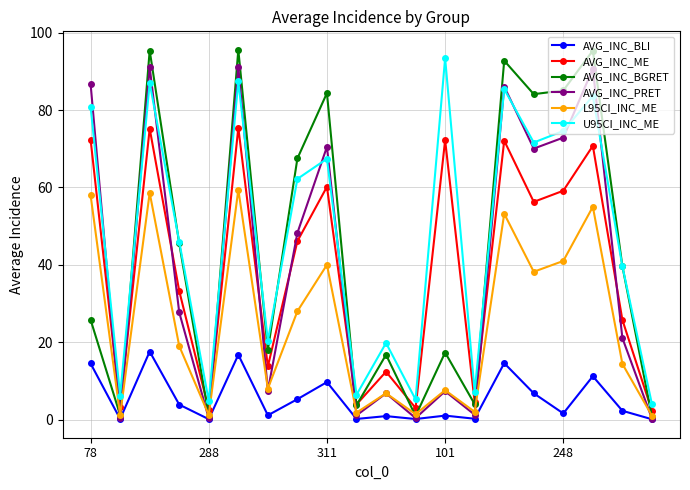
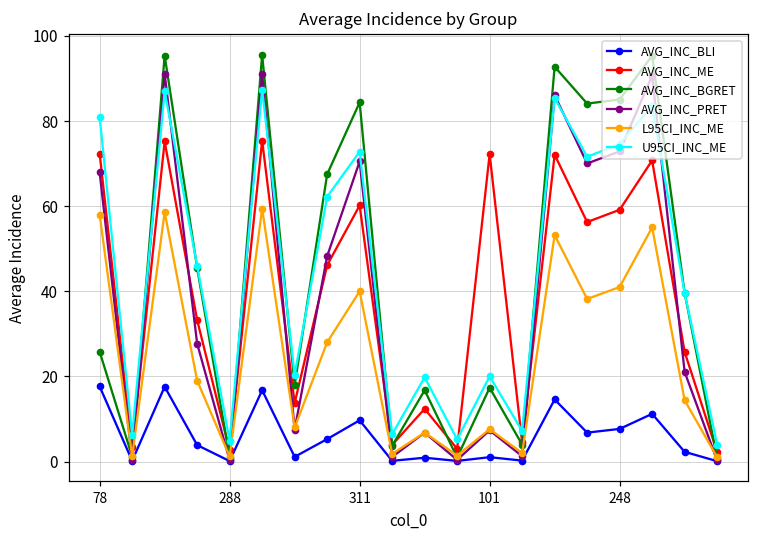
  {
    "AVG_INC_BLI": {
-     "78": 15,
+     "78": 18,
      "311": 10,
      "101": 1,
-     "248": 2
+     "248": 8
    },
    "AVG_INC_ME": {
      "78": 72,
      "288": 3,
      "311": 60,
      "101": 72,
      "248": 59
    },
    "AVG_INC_BGRET": {
      "78": 26,
      "311": 84,
      "101": 17
    },
    "AVG_INC_PRET": {
-     "78": 87,
+     "78": 68,
      "311": 71,
      "248": 73
    },
    "L95CI_INC_ME": {
      "78": 58,
      "311": 40,
      "248": 41
    },
    "U95CI_INC_ME": {
      "78": 81,
      "288": 5,
-     "311": 67,
-     "101": 93
+     "311": 73,
+     "101": 20
    }
  }
